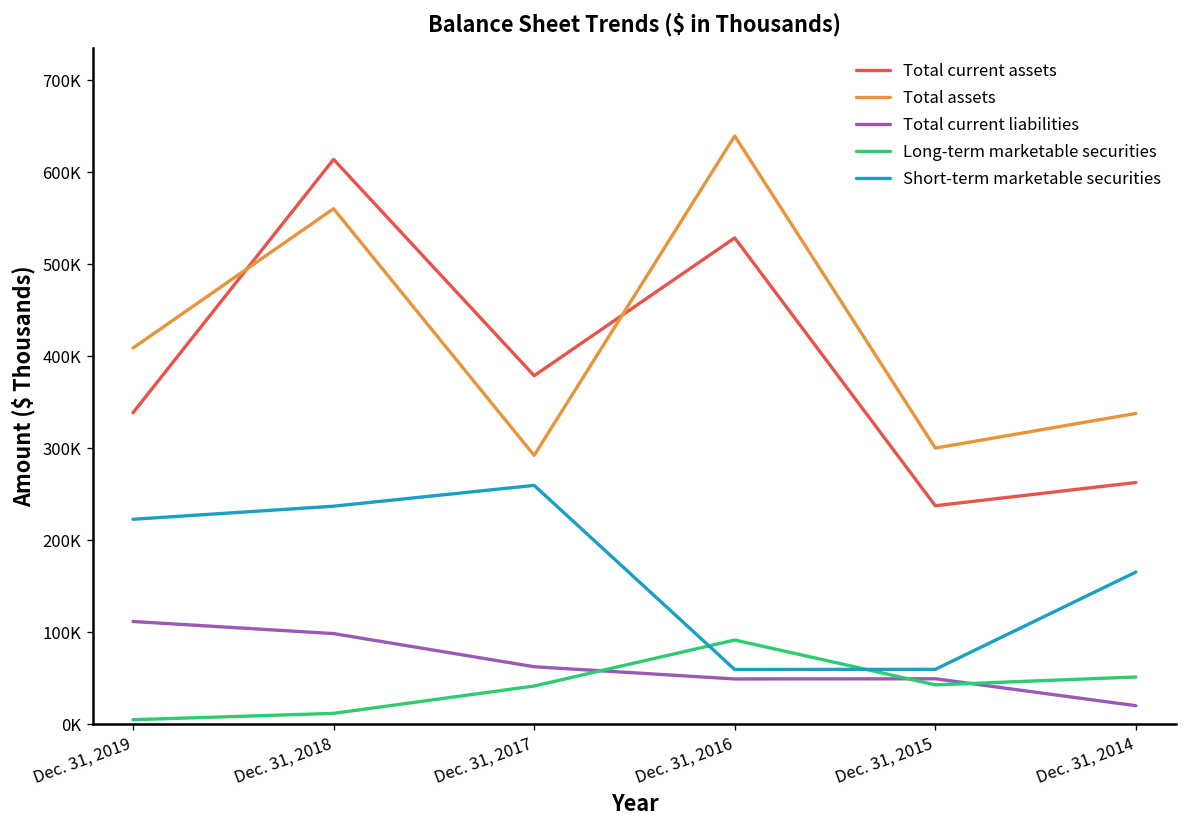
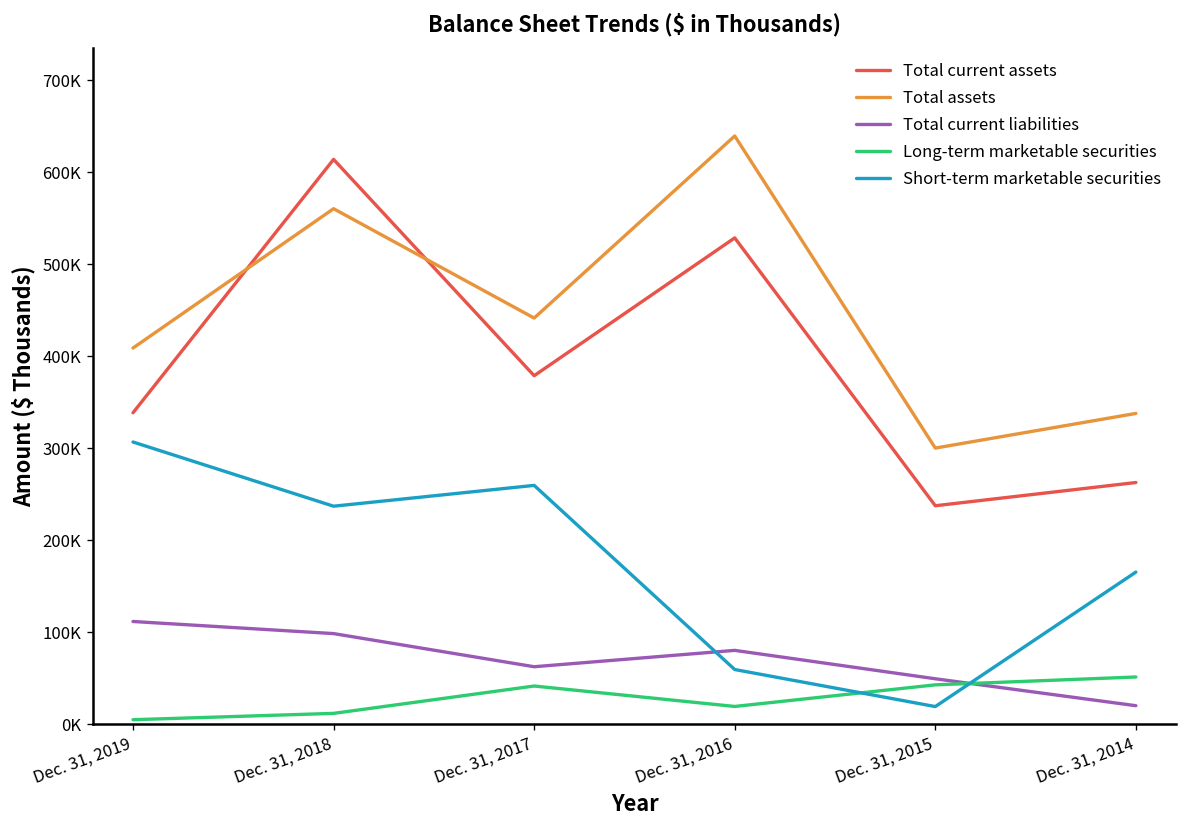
  {
    "Total current assets": {
      "Dec. 31, 2019": 340000,
      "Dec. 31, 2018": 610000,
      "Dec. 31, 2017": 380000,
      "Dec. 31, 2016": 530000,
      "Dec. 31, 2015": 240000,
      "Dec. 31, 2014": 260000
    },
    "Total assets": {
      "Dec. 31, 2019": 410000,
      "Dec. 31, 2018": 560000,
-     "Dec. 31, 2017": 290000,
+     "Dec. 31, 2017": 440000,
      "Dec. 31, 2016": 640000,
      "Dec. 31, 2015": 300000,
      "Dec. 31, 2014": 340000
    },
    "Total current liabilities": {
      "Dec. 31, 2019": 110000,
      "Dec. 31, 2018": 100000,
      "Dec. 31, 2017": 60000,
-     "Dec. 31, 2016": 50000,
+     "Dec. 31, 2016": 80000,
      "Dec. 31, 2015": 50000,
      "Dec. 31, 2014": 20000
    },
    "Long-term marketable securities": {
      "Dec. 31, 2019": 0,
      "Dec. 31, 2018": 10000,
      "Dec. 31, 2017": 40000,
-     "Dec. 31, 2016": 90000,
+     "Dec. 31, 2016": 20000,
      "Dec. 31, 2015": 40000,
      "Dec. 31, 2014": 50000
    },
    "Short-term marketable securities": {
-     "Dec. 31, 2019": 220000,
+     "Dec. 31, 2019": 310000,
      "Dec. 31, 2018": 240000,
      "Dec. 31, 2017": 260000,
      "Dec. 31, 2016": 60000,
-     "Dec. 31, 2015": 60000,
+     "Dec. 31, 2015": 20000,
      "Dec. 31, 2014": 170000
    }
  }
